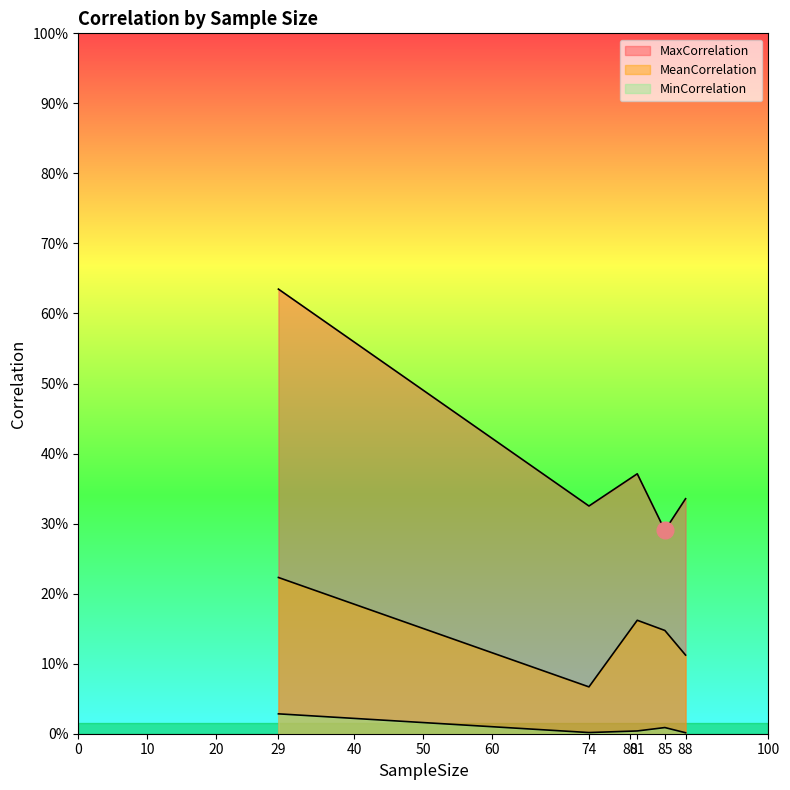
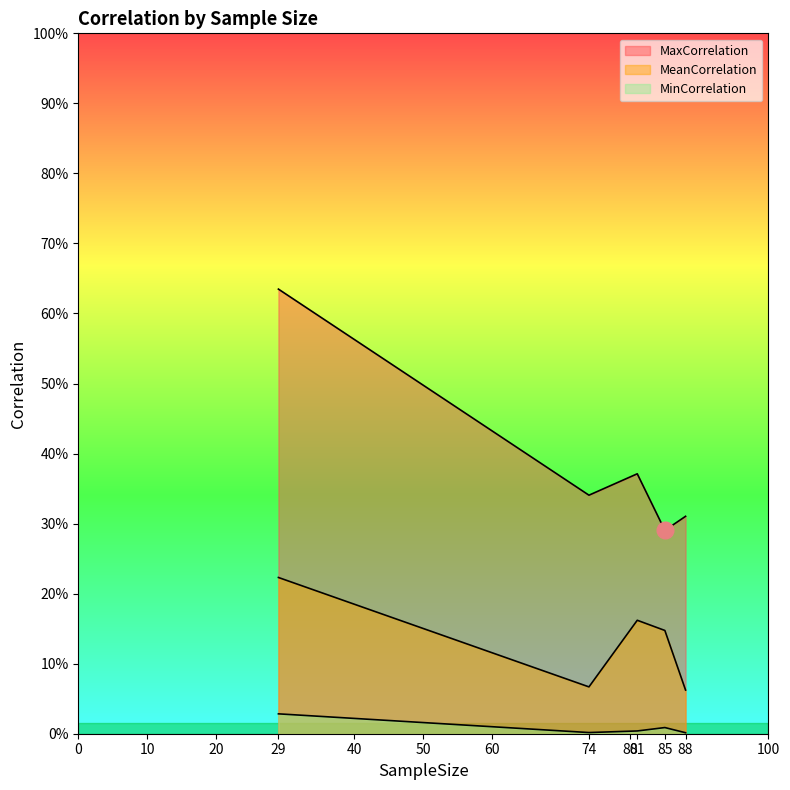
  {
    "MaxCorrelation": {
      "29": "63%",
-     "74": "33%",
-     "88": "34%"
+     "74": "34%",
+     "88": "31%"
    },
    "MeanCorrelation": {
      "29": "22%",
      "74": "7%",
      "85": "15%",
-     "88": "11%"
+     "88": "6%"
    },
    "MinCorrelation": {
      "29": "3%"
    }
  }
